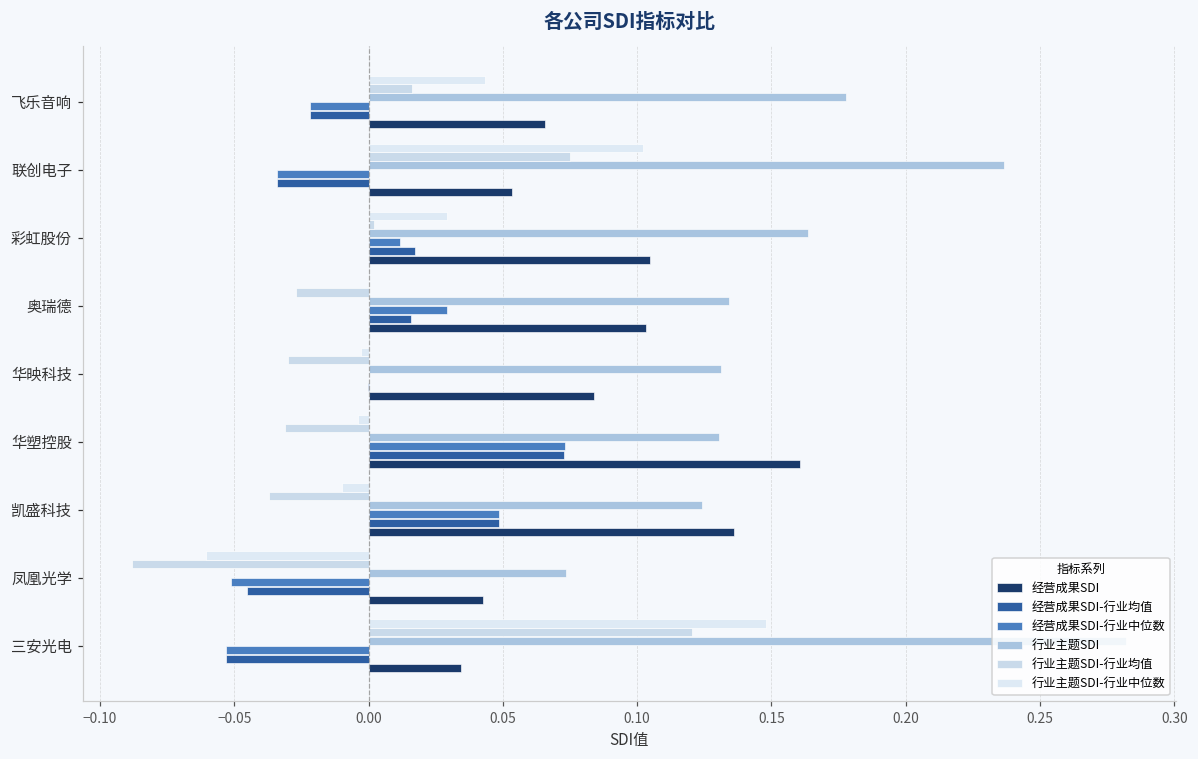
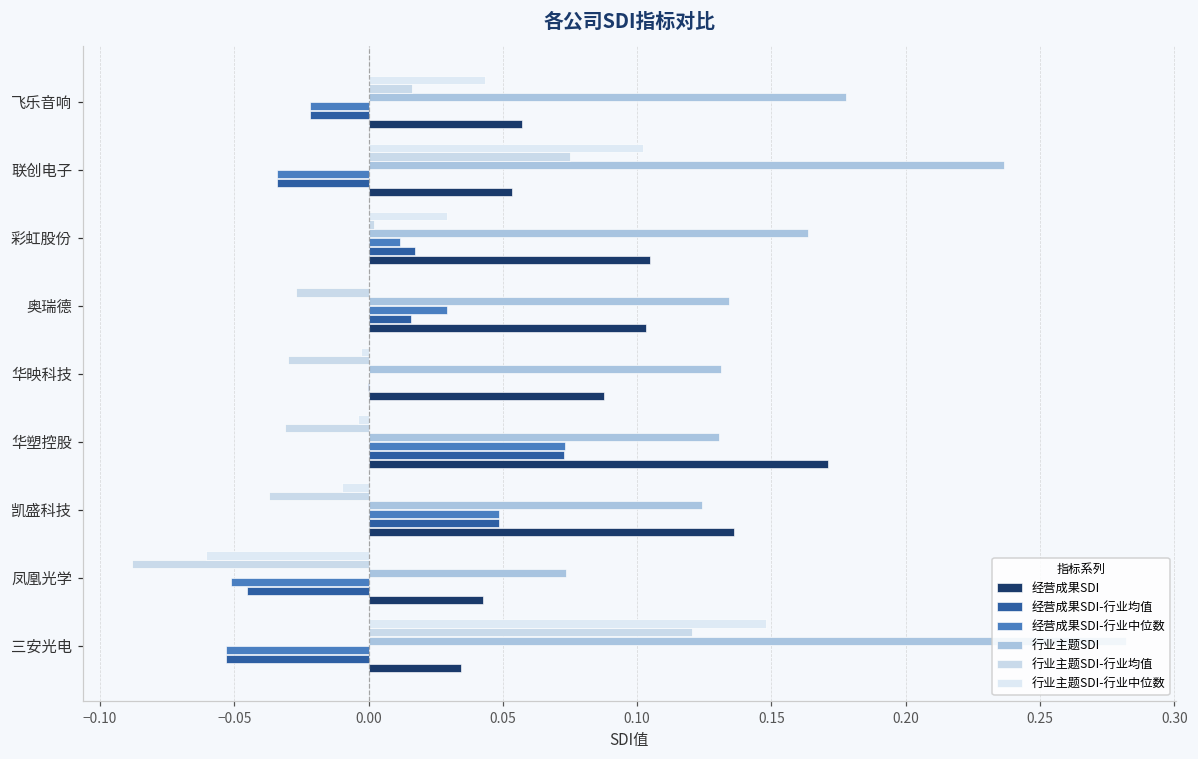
  {
    "经营成果SDI": {
-     "飞乐音响": 0.066,
+     "飞乐音响": 0.057,
      "联创电子": 0.054,
      "彩虹股份": 0.105,
      "奥瑞德": 0.103,
-     "华映科技": 0.084,
-     "华塑控股": 0.160,
+     "华映科技": 0.088,
+     "华塑控股": 0.171,
      "凯盛科技": 0.136,
      "凤凰光学": 0.042,
      "三安光电": 0.034
    }
  }
